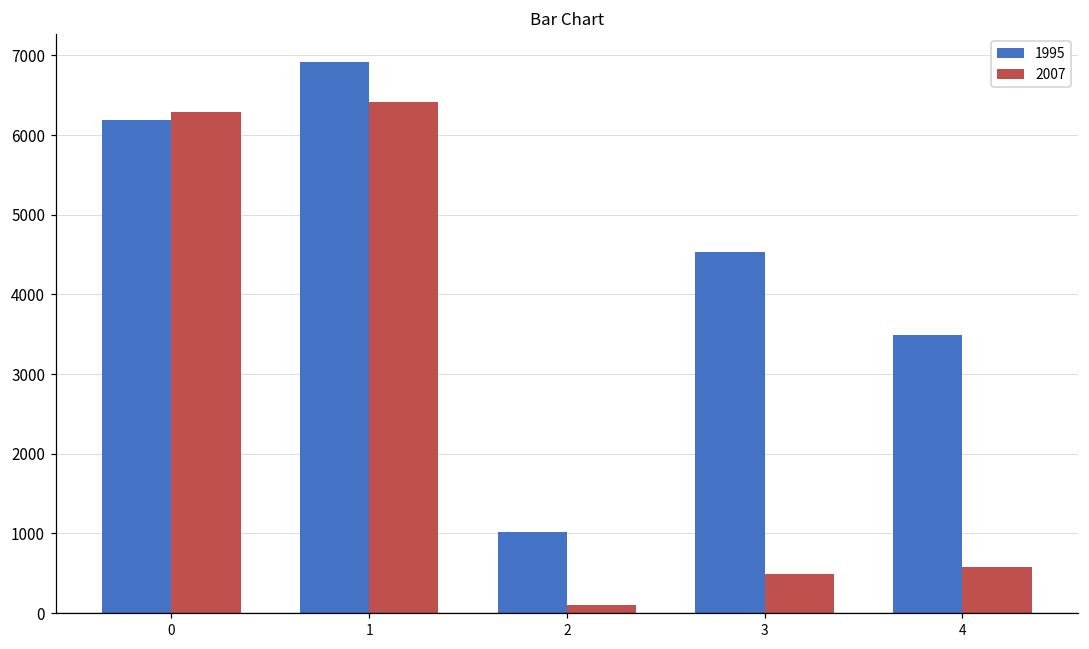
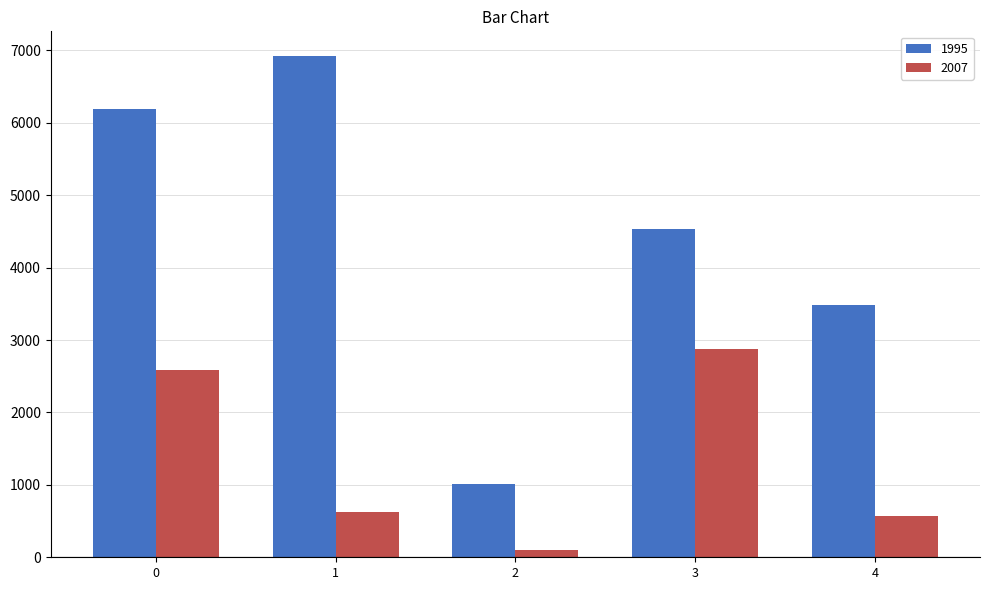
  {
    "1995": {
      "0": 6200,
      "1": 6900,
      "2": 1000,
      "3": 4500,
      "4": 3500
    },
    "2007": {
-     "0": 6300,
-     "1": 6400,
+     "0": 2600,
+     "1": 600,
      "2": 100,
-     "3": 500,
+     "3": 2900,
      "4": 600
    }
  }
